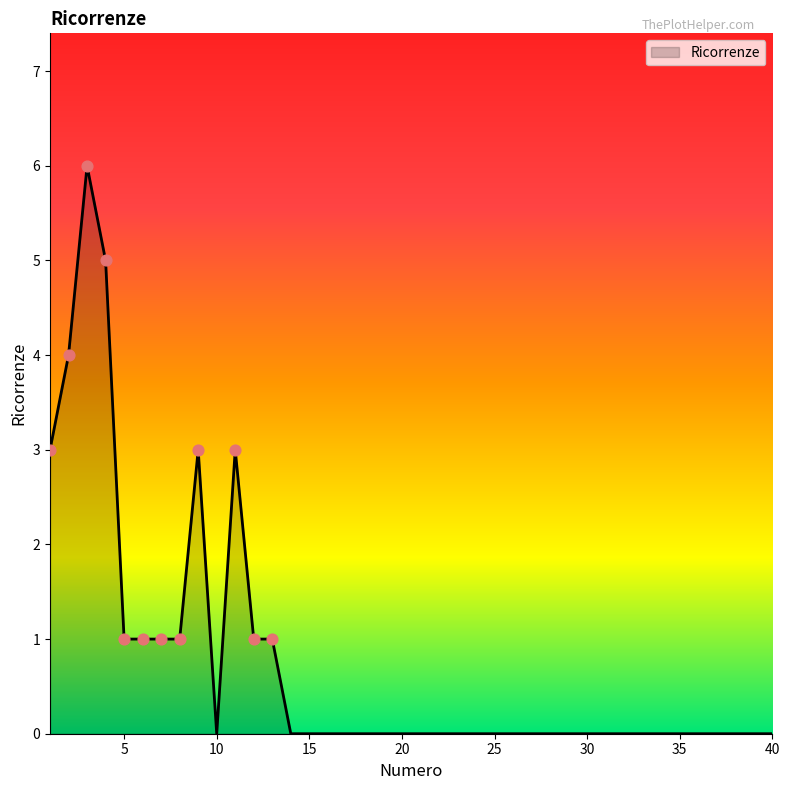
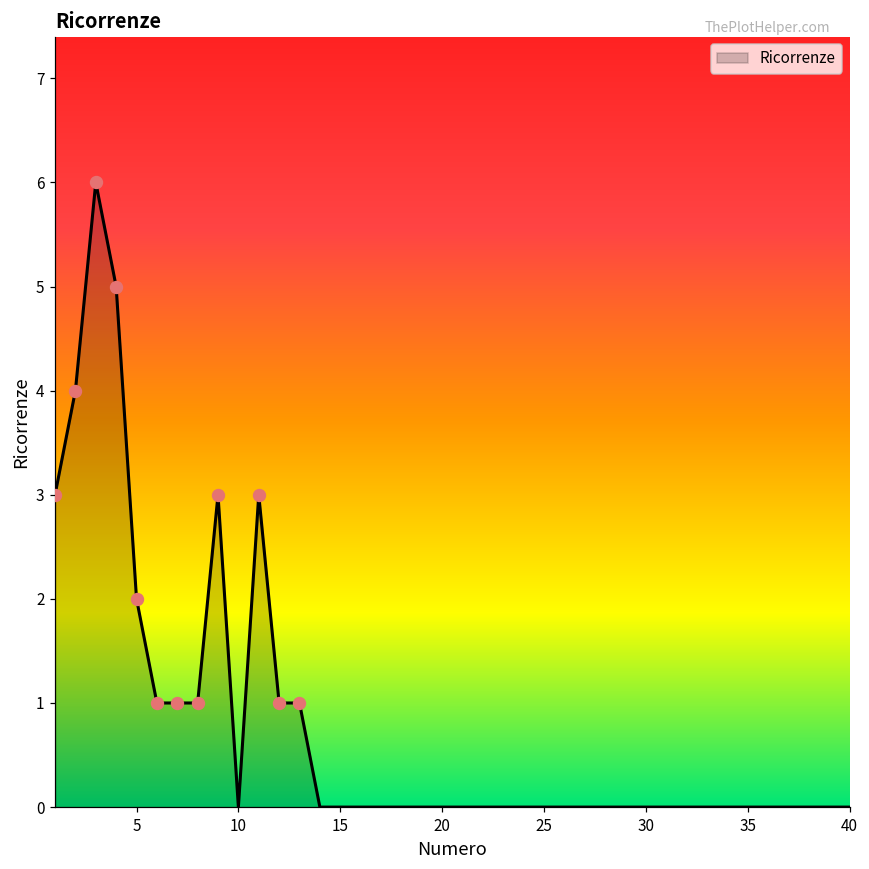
  {
    "Ricorrenze": {
-     "5": 1,
+     "5": 2,
      "10": 0,
      "15": 0,
      "20": 0,
      "25": 0,
      "30": 0,
      "35": 0,
      "40": 0
    }
  }
